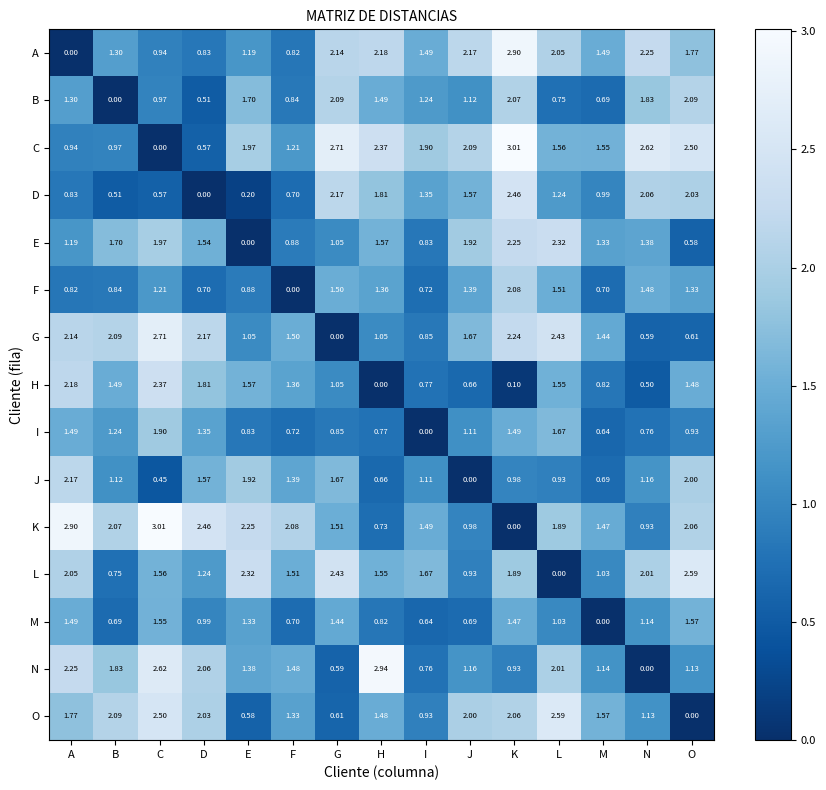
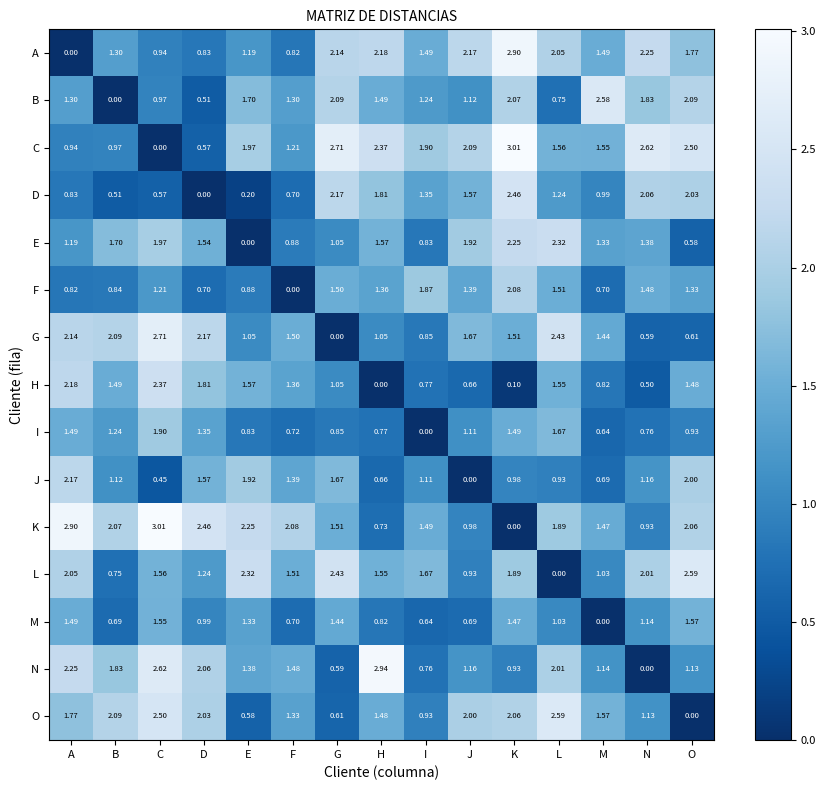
  {
    "B": {
      "A": 1.30,
      "B": 0.00,
      "C": 0.97,
      "D": 0.51,
      "E": 1.70,
-     "F": 0.84,
+     "F": 1.30,
      "G": 2.09,
      "H": 1.49,
      "I": 1.24,
      "J": 1.12,
      "K": 2.07,
      "L": 0.75,
-     "M": 0.69,
+     "M": 2.58,
      "N": 1.83,
      "O": 2.09
    },
    "F": {
      "A": 0.82,
      "B": 0.84,
      "C": 1.21,
      "D": 0.70,
      "E": 0.88,
      "F": 0.00,
      "G": 1.50,
      "H": 1.36,
-     "I": 0.72,
+     "I": 1.87,
      "J": 1.39,
      "K": 2.08,
      "L": 1.51,
      "M": 0.70,
      "N": 1.48,
      "O": 1.33
    },
    "G": {
      "A": 2.14,
      "B": 2.09,
      "C": 2.71,
      "D": 2.17,
      "E": 1.05,
      "F": 1.50,
      "G": 0.00,
      "H": 1.05,
      "I": 0.85,
      "J": 1.67,
-     "K": 2.24,
+     "K": 1.51,
      "L": 2.43,
      "M": 1.44,
      "N": 0.59,
      "O": 0.61
    }
  }
